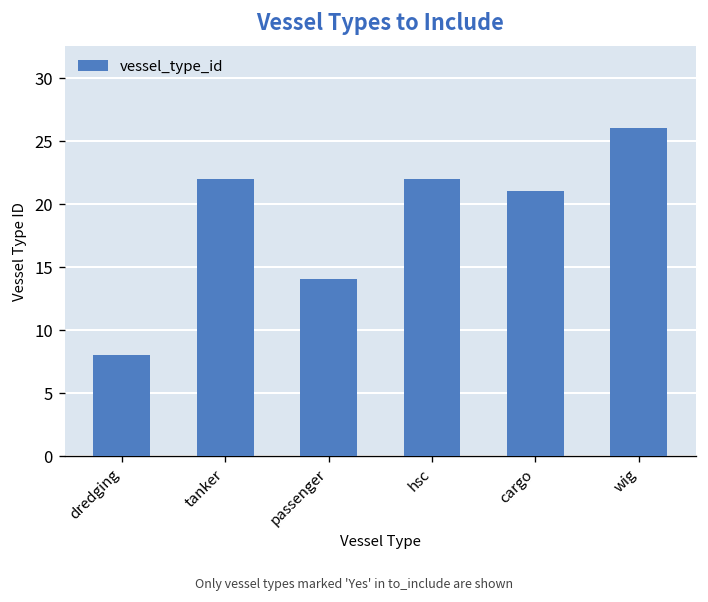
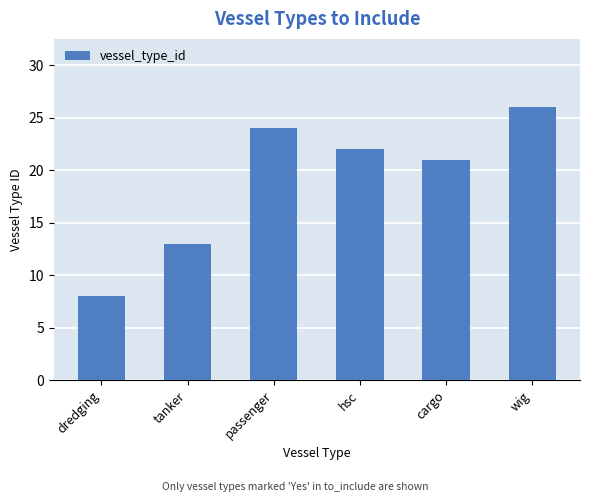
  {
    "dredging": 8,
-   "tanker": 22,
-   "passenger": 14,
+   "tanker": 13,
+   "passenger": 24,
    "hsc": 22,
    "cargo": 21,
    "wig": 26
  }
